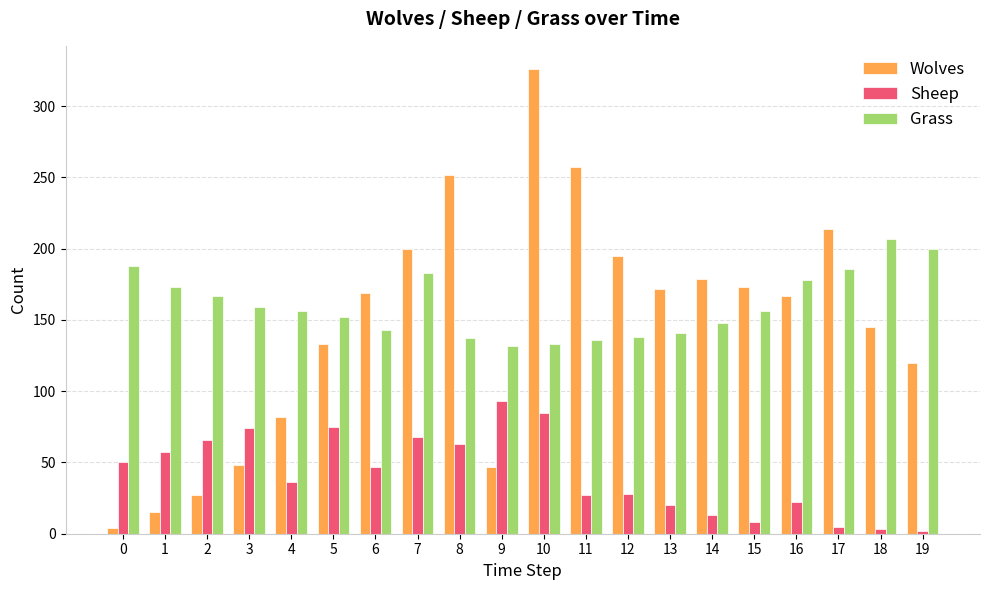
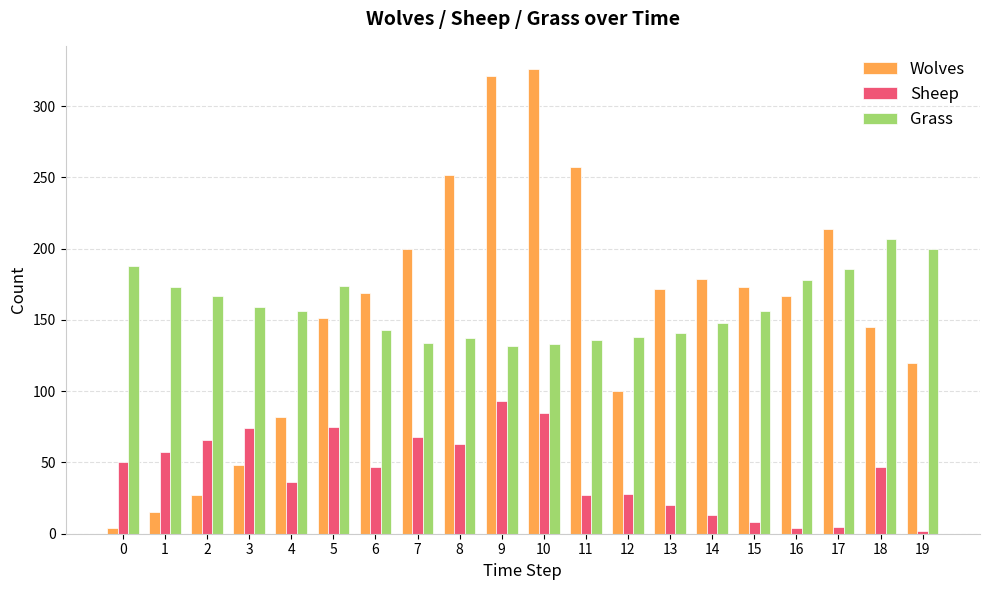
  {
    "Wolves": {
      "0": 4,
      "1": 15,
      "2": 27,
      "3": 48,
      "4": 82,
-     "5": 133,
+     "5": 151,
      "6": 169,
      "7": 200,
      "8": 252,
-     "9": 47,
+     "9": 321,
      "10": 326,
      "11": 257,
-     "12": 195,
+     "12": 100,
      "13": 172,
      "14": 179,
      "15": 173,
      "16": 167,
      "17": 214,
      "18": 145,
      "19": 120
    },
    "Sheep": {
      "0": 50,
      "1": 57,
      "2": 66,
      "3": 74,
      "4": 36,
      "5": 75,
      "6": 47,
      "7": 68,
      "8": 63,
      "9": 93,
      "10": 85,
      "11": 27,
      "12": 28,
      "13": 20,
      "14": 13,
      "15": 8,
-     "16": 22,
+     "16": 4,
      "17": 5,
-     "18": 3,
+     "18": 47,
      "19": 2
    },
    "Grass": {
      "0": 188,
      "1": 173,
      "2": 167,
      "3": 159,
      "4": 156,
-     "5": 152,
+     "5": 174,
      "6": 143,
-     "7": 183,
+     "7": 134,
      "8": 137,
      "9": 132,
      "10": 133,
      "11": 136,
      "12": 138,
      "13": 141,
      "14": 148,
      "15": 156,
      "16": 178,
      "17": 186,
      "18": 207,
      "19": 200
    }
  }
